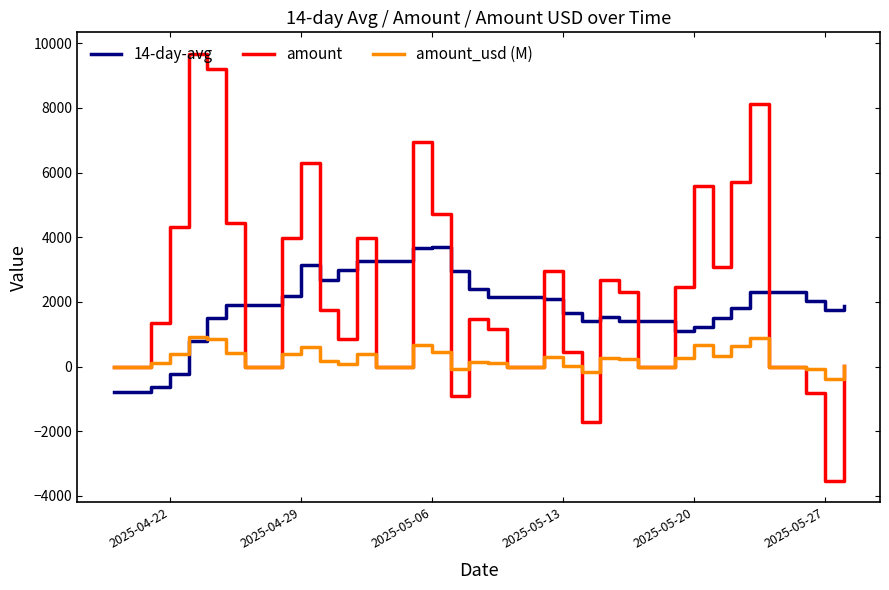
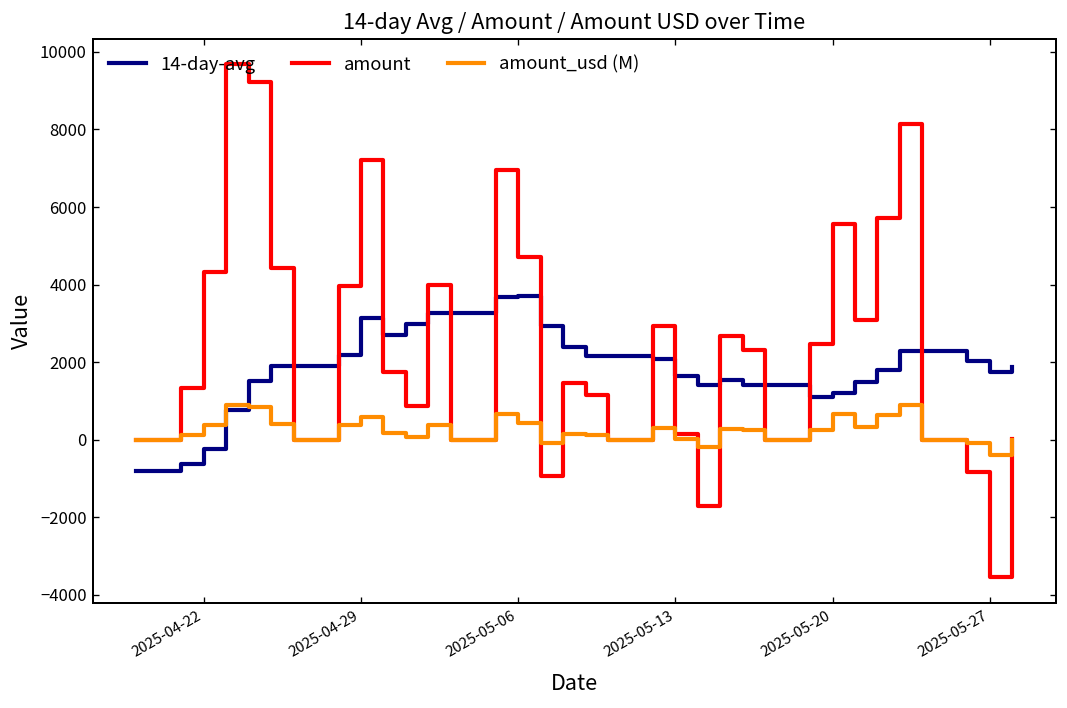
  {
    "14-day-avg": {
      "2025-04-22": -200,
      "2025-04-29": 3100,
      "2025-05-06": 3700,
      "2025-05-13": 1600,
      "2025-05-20": 1200,
      "2025-05-27": 1800
    },
    "amount": {
      "2025-04-22": 4300,
-     "2025-04-29": 6300,
+     "2025-04-29": 7200,
      "2025-05-06": 4700,
-     "2025-05-13": 500,
+     "2025-05-13": 200,
      "2025-05-20": 5600,
      "2025-05-27": -3500
    },
    "amount_usd (M)": {
      "2025-04-22": 400,
      "2025-04-29": 600,
      "2025-05-06": 400,
      "2025-05-13": 0,
      "2025-05-20": 700,
      "2025-05-27": -400
    }
  }
